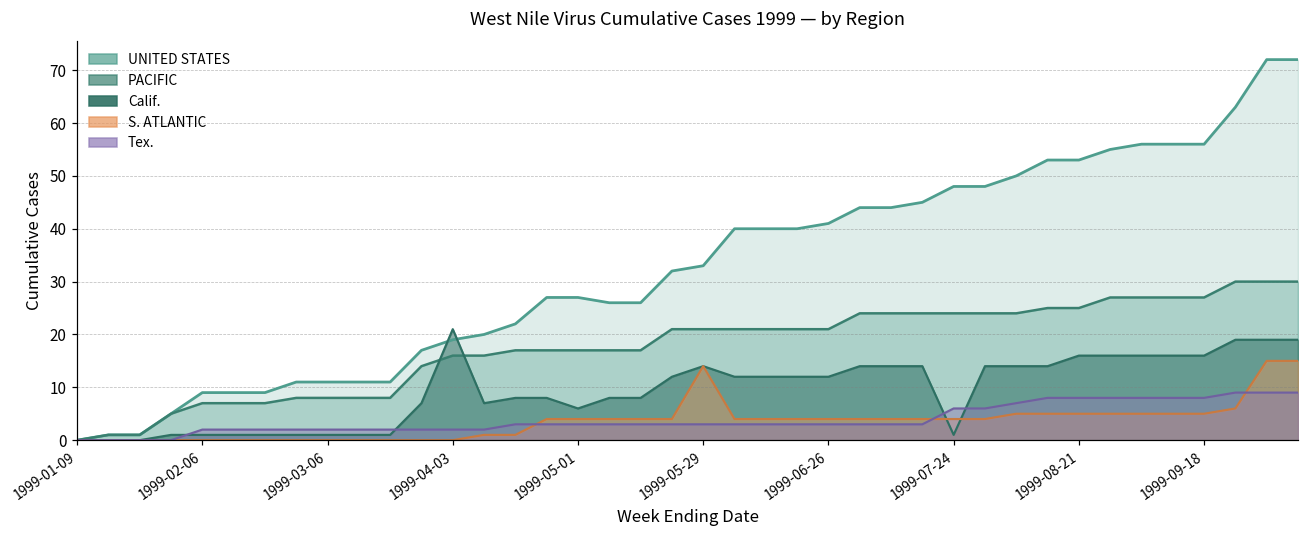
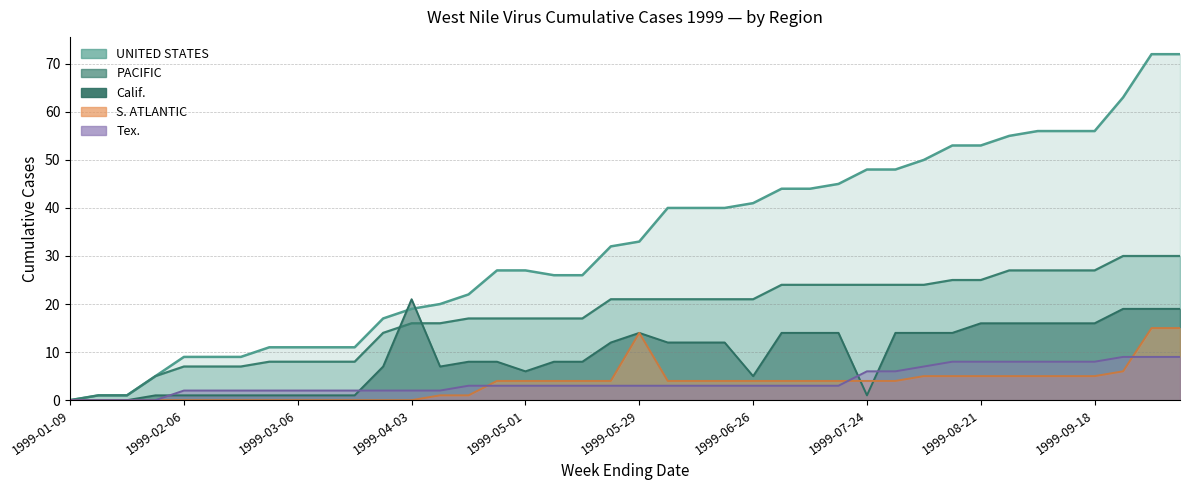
  {
    "Calif.": {
      "1999-02-06": 1,
      "1999-03-06": 1,
      "1999-04-03": 21,
      "1999-05-01": 6,
-     "1999-06-26": 12,
+     "1999-06-26": 5,
      "1999-07-24": 1,
      "1999-08-21": 16,
      "1999-09-18": 16
    },
    "S. ATLANTIC": {
      "1999-02-06": 0,
      "1999-03-06": 0,
      "1999-04-03": 0,
      "1999-05-01": 4,
      "1999-06-26": 4,
      "1999-07-24": 4,
      "1999-08-21": 5,
      "1999-09-18": 5
    }
  }
